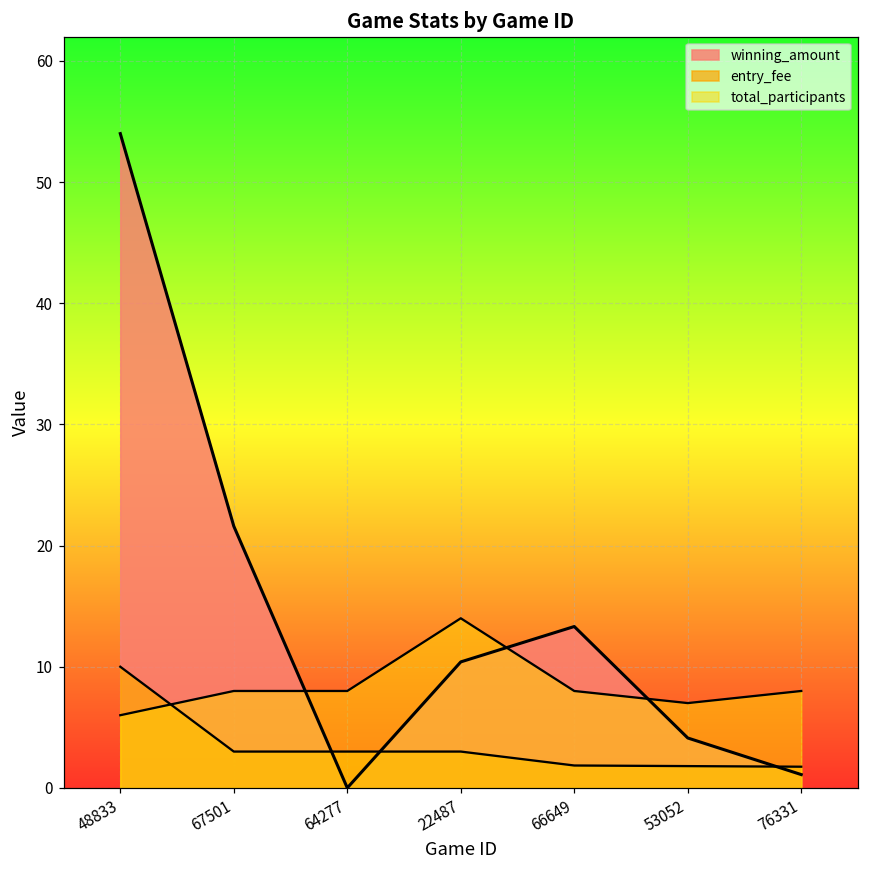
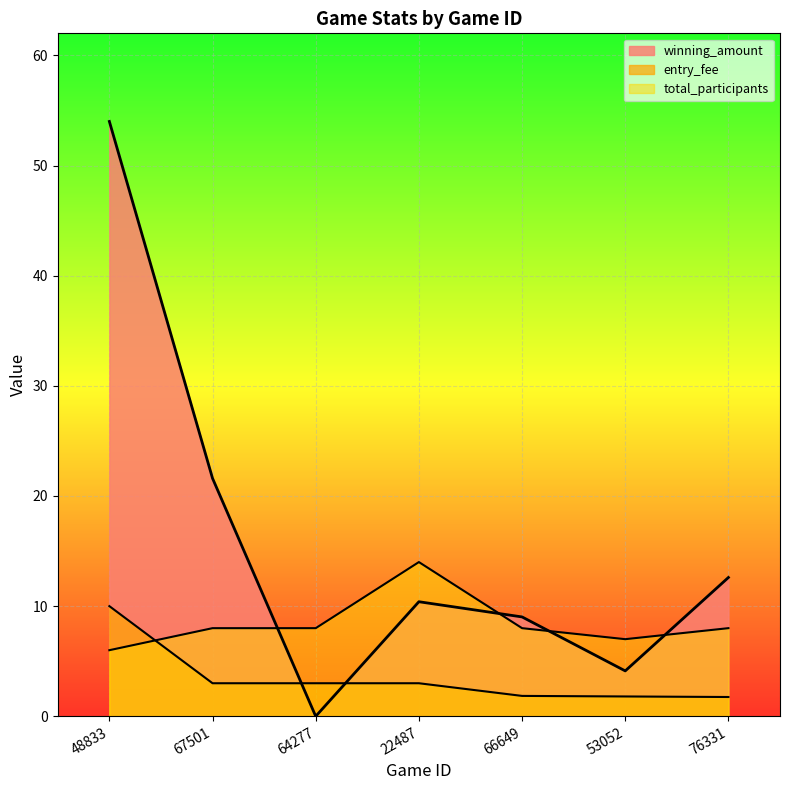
  {
    "winning_amount": {
      "48833": 54.0,
      "67501": 21.6,
      "64277": 0.0,
      "22487": 10.4,
-     "66649": 13.3,
+     "66649": 9.0,
      "53052": 4.1,
-     "76331": 1.1
+     "76331": 12.6
    }
  }
